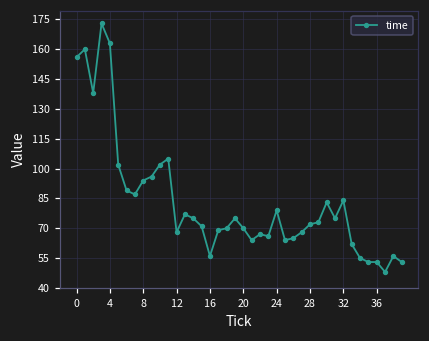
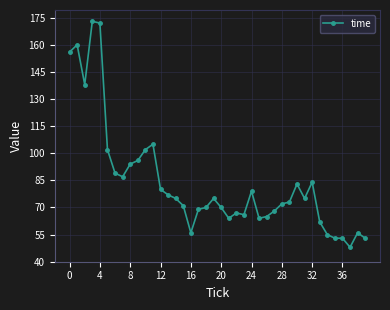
  {
    "0": 156,
-   "4": 163,
+   "4": 172,
    "8": 94,
-   "12": 68,
+   "12": 80,
    "16": 56,
    "20": 70,
    "24": 79,
    "28": 72,
    "32": 84,
    "36": 53
  }
